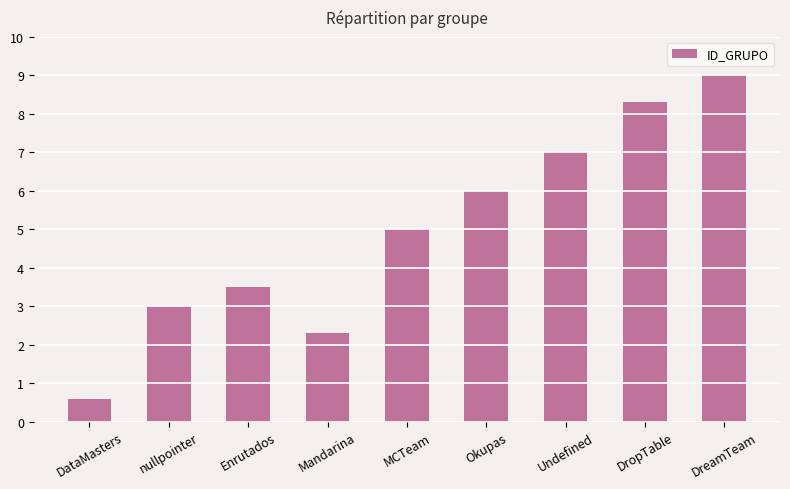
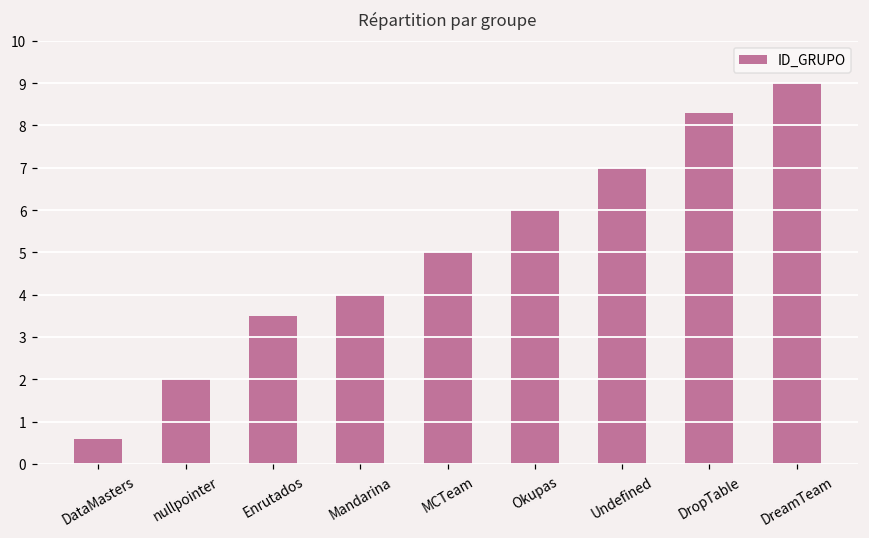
  {
    "DataMasters": 0.6,
-   "nullpointer": 3,
+   "nullpointer": 2,
    "Enrutados": 3.5,
-   "Mandarina": 2.3,
+   "Mandarina": 4.0,
    "MCTeam": 5.0,
    "Okupas": 6.0,
    "Undefined": 7.0,
    "DropTable": 8.3,
    "DreamTeam": 9.0
  }
